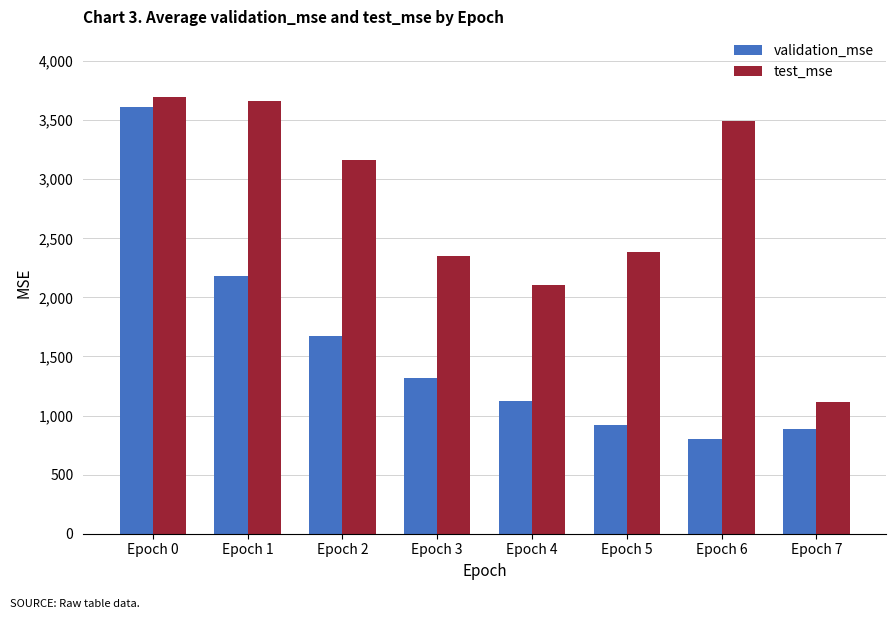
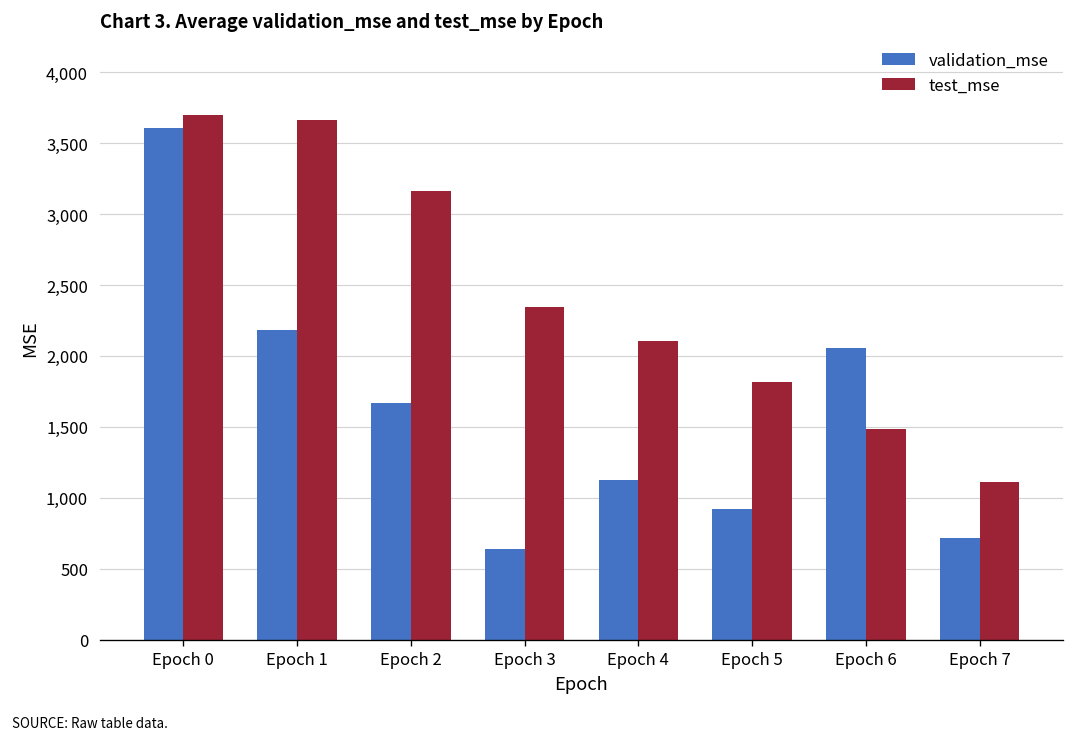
  {
    "validation_mse": {
      "Epoch 0": "3,610",
      "Epoch 1": "2,180",
      "Epoch 2": "1,670",
-     "Epoch 3": "1,320",
+     "Epoch 3": "640",
      "Epoch 4": "1,130",
      "Epoch 5": "920",
-     "Epoch 6": "800",
-     "Epoch 7": "890"
+     "Epoch 6": "2,060",
+     "Epoch 7": "720"
    },
    "test_mse": {
      "Epoch 0": "3,700",
      "Epoch 1": "3,660",
      "Epoch 2": "3,170",
      "Epoch 3": "2,350",
      "Epoch 4": "2,100",
-     "Epoch 5": "2,390",
-     "Epoch 6": "3,490",
+     "Epoch 5": "1,820",
+     "Epoch 6": "1,490",
      "Epoch 7": "1,110"
    }
  }
